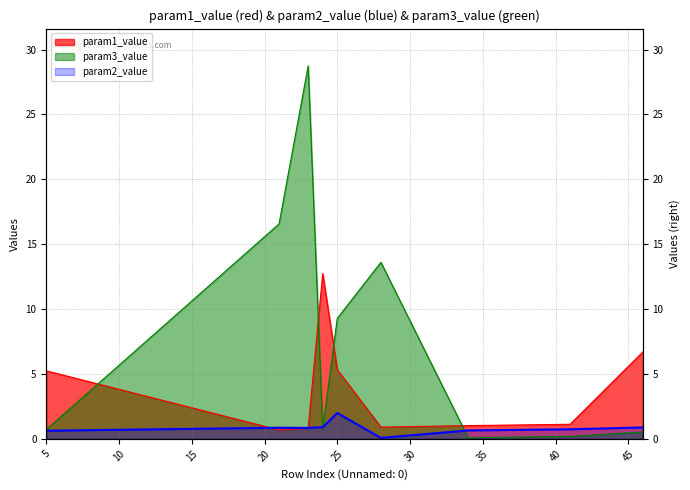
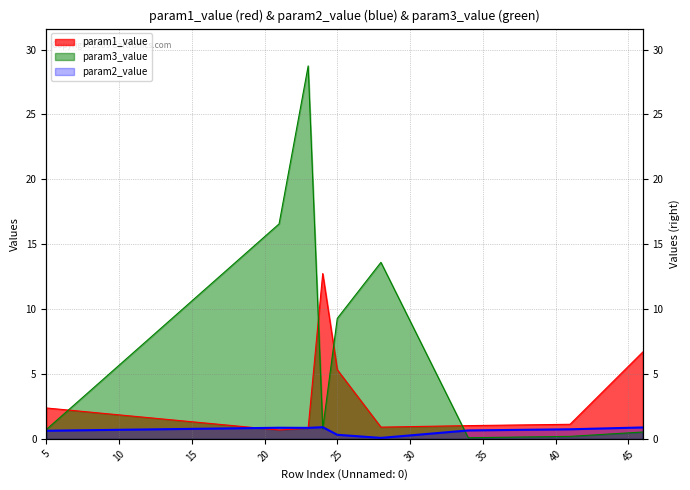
  {
    "param1_value": {
-     "5": 5.2,
+     "5": 2.4,
      "25": 5.3
    },
    "param3_value": {
      "25": 9.3
    },
    "param2_value": {
-     "25": 2.0
+     "25": 0.3
    }
  }
